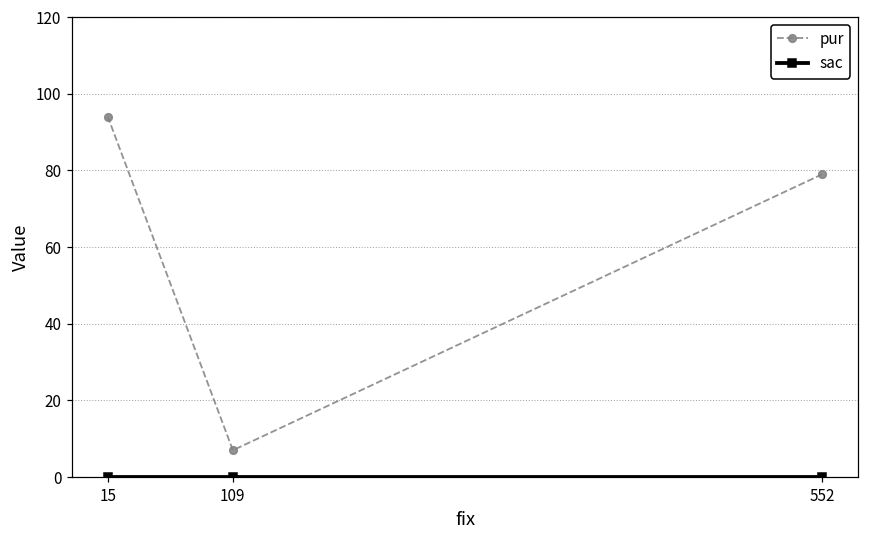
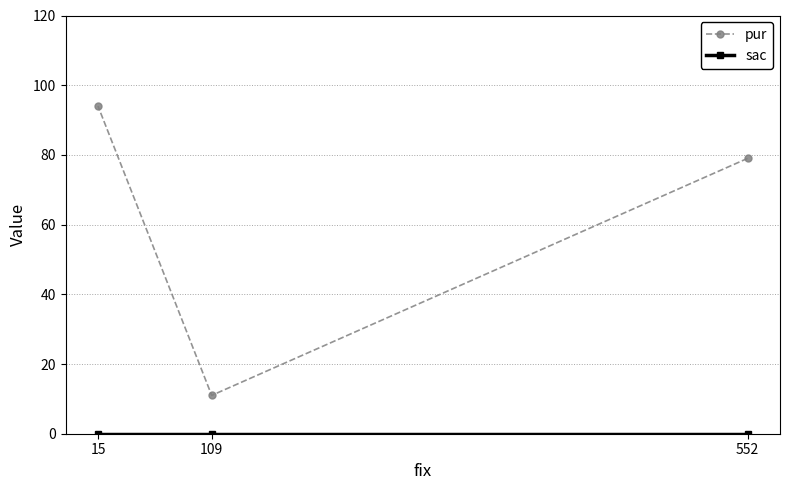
  {
    "pur": {
      "15": 94,
-     "109": 7,
+     "109": 11,
      "552": 79
    },
    "sac": {
      "15": 0,
      "109": 0,
      "552": 0
    }
  }
